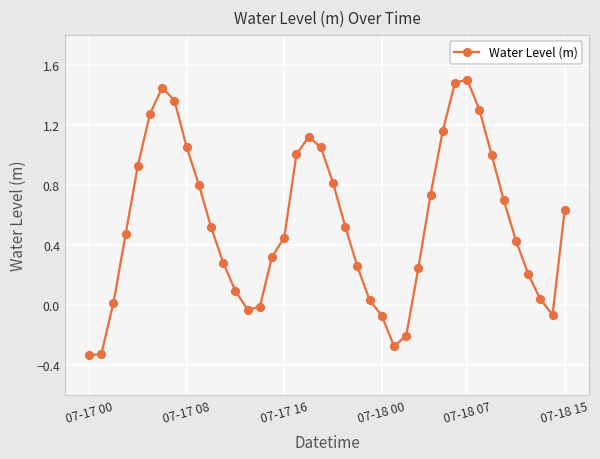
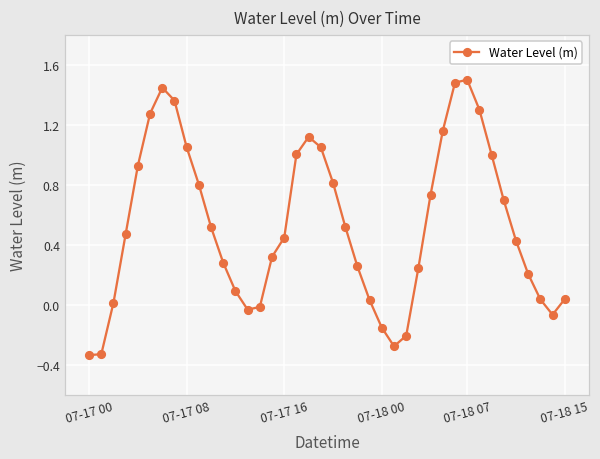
  {
    "07-17 00": -0.33,
    "07-17 08": 1.05,
    "07-17 16": 0.45,
-   "07-18 00": -0.07,
+   "07-18 00": -0.15,
    "07-18 07": 1.50,
-   "07-18 15": 0.64
+   "07-18 15": 0.04
  }
